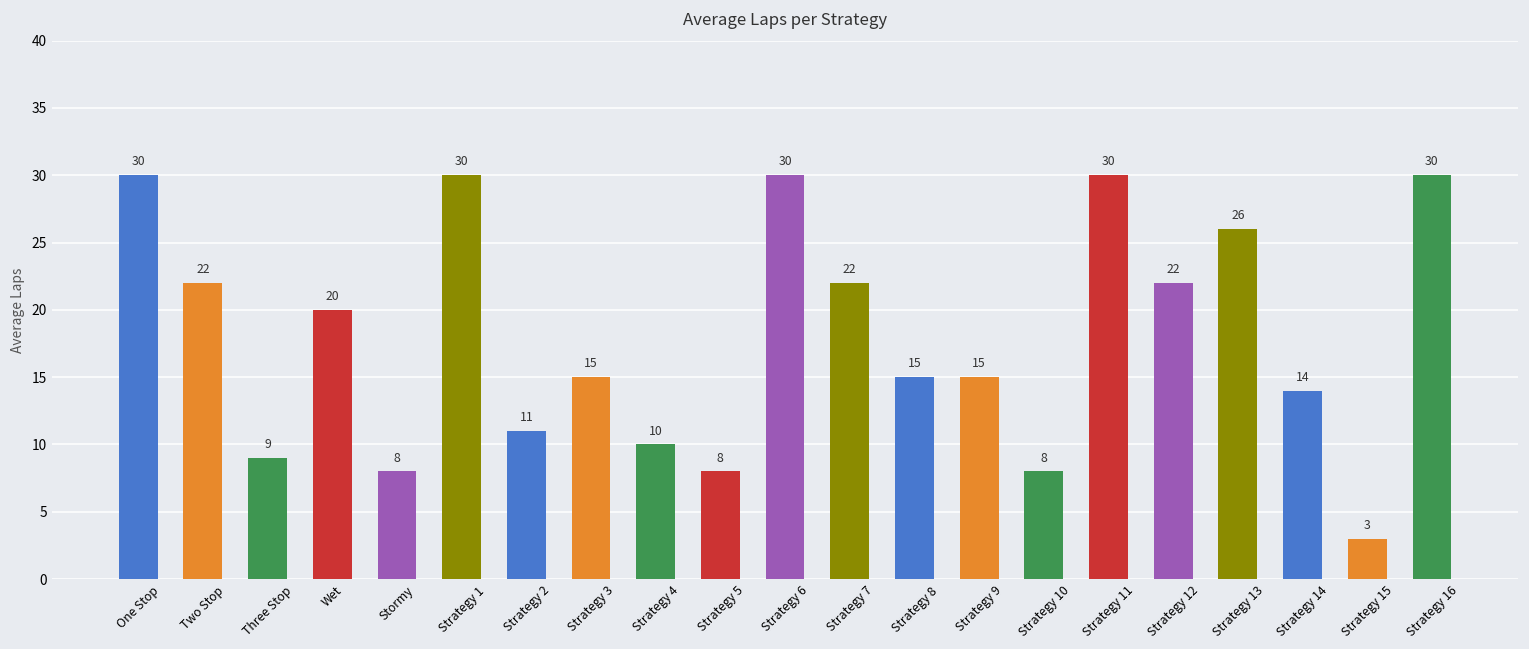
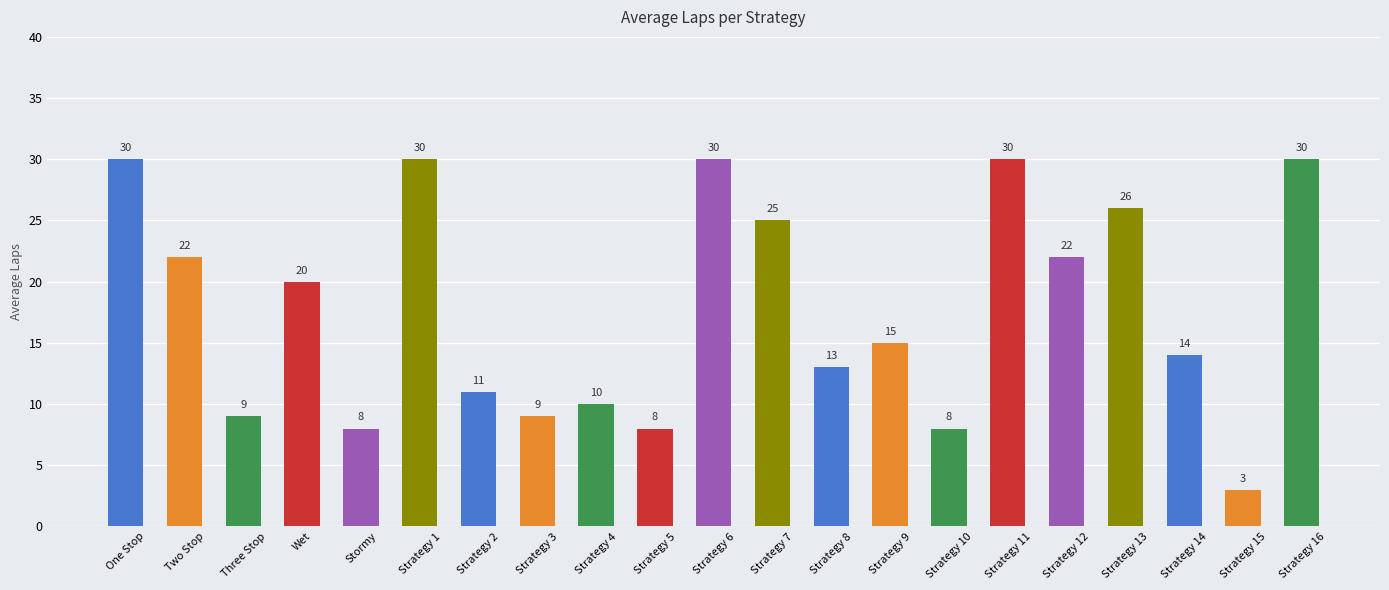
  {
    "One Stop": 30,
    "Two Stop": 22,
    "Three Stop": 9,
    "Wet": 20,
    "Stormy": 8,
    "Strategy 1": 30,
    "Strategy 2": 11,
-   "Strategy 3": 15,
+   "Strategy 3": 9,
    "Strategy 4": 10,
    "Strategy 5": 8,
    "Strategy 6": 30,
-   "Strategy 7": 22,
-   "Strategy 8": 15,
+   "Strategy 7": 25,
+   "Strategy 8": 13,
    "Strategy 9": 15,
    "Strategy 10": 8,
    "Strategy 11": 30,
    "Strategy 12": 22,
    "Strategy 13": 26,
    "Strategy 14": 14,
    "Strategy 15": 3,
    "Strategy 16": 30
  }
